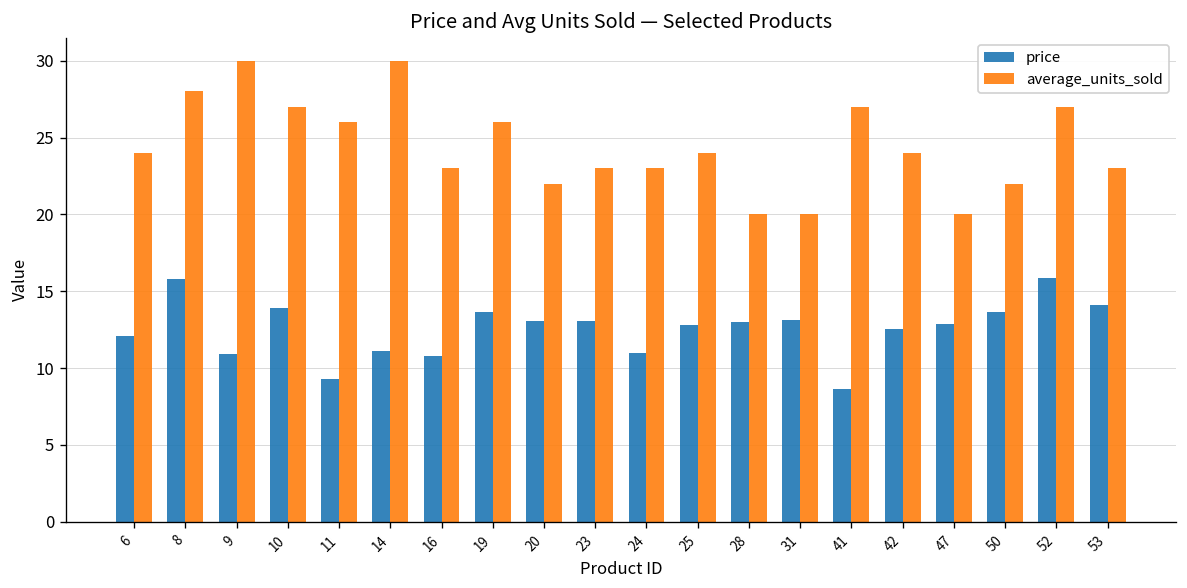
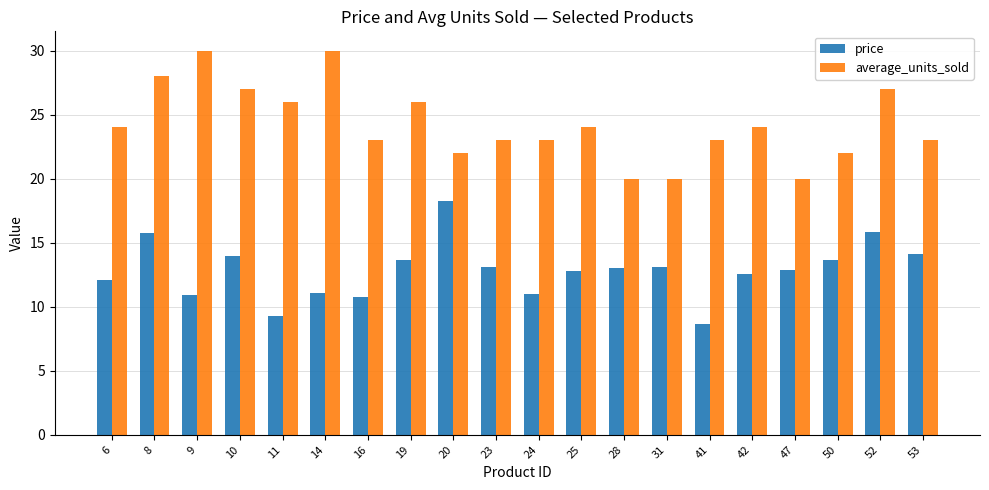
  {
    "price": {
      "6": 12.1,
      "8": 15.8,
      "9": 10.9,
      "10": 13.9,
      "11": 9.3,
      "14": 11.1,
      "16": 10.8,
      "19": 13.6,
-     "20": 13.0,
+     "20": 18.3,
      "23": 13.1,
      "24": 11.0,
      "25": 12.8,
      "28": 13.0,
      "31": 13.1,
      "41": 8.6,
      "42": 12.6,
      "47": 12.9,
      "50": 13.7,
      "52": 15.9,
      "53": 14.1
    },
    "average_units_sold": {
      "6": 24,
      "8": 28,
      "9": 30,
      "10": 27,
      "11": 26,
      "14": 30,
      "16": 23,
      "19": 26,
      "20": 22,
      "23": 23,
      "24": 23,
      "25": 24,
      "28": 20,
      "31": 20,
-     "41": 27,
+     "41": 23,
      "42": 24,
      "47": 20,
      "50": 22,
      "52": 27,
      "53": 23
    }
  }
